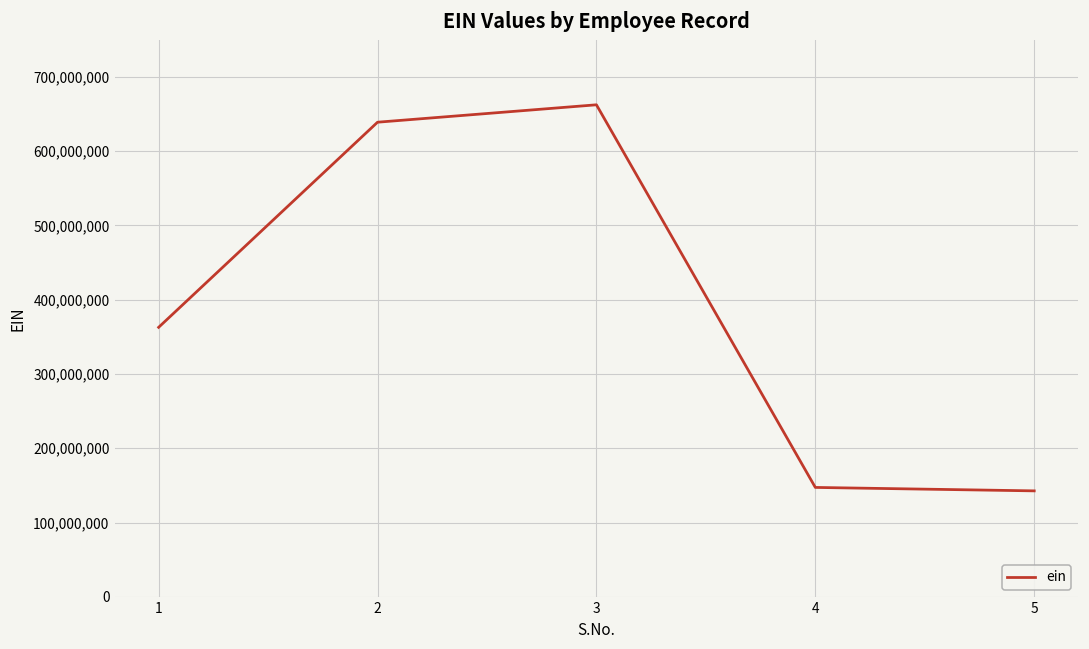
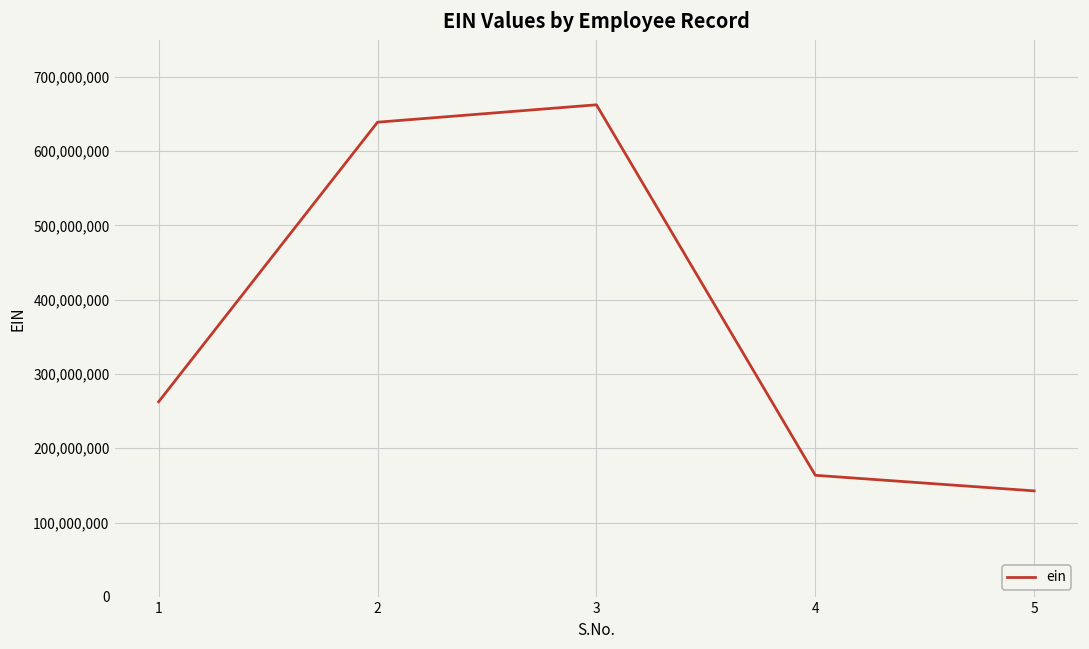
  {
-   "1": "360,000,000",
+   "1": "260,000,000",
    "2": "640,000,000",
    "3": "660,000,000",
-   "4": "150,000,000",
+   "4": "160,000,000",
    "5": "140,000,000"
  }
